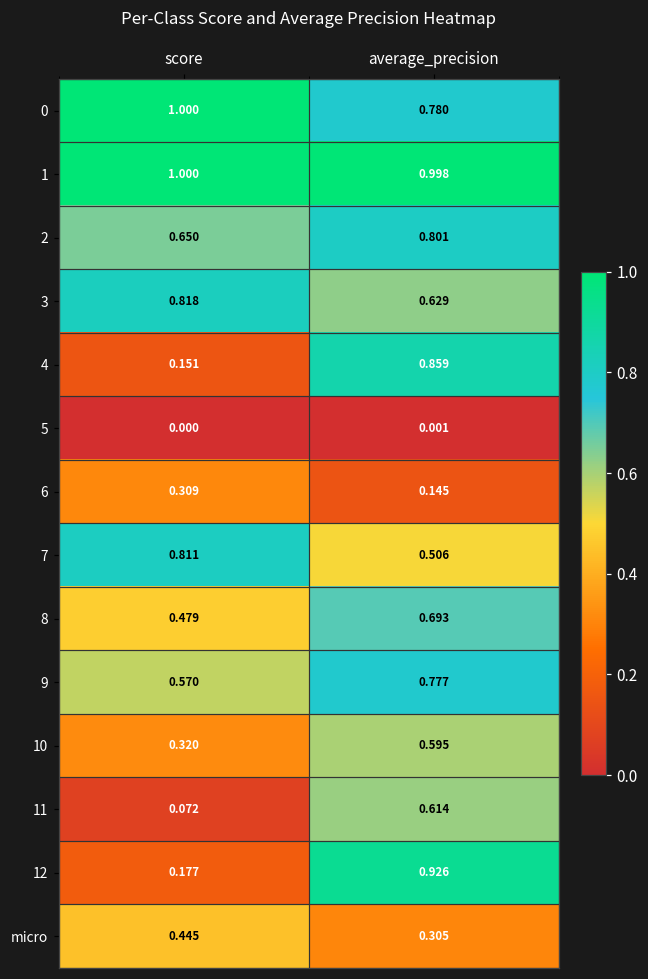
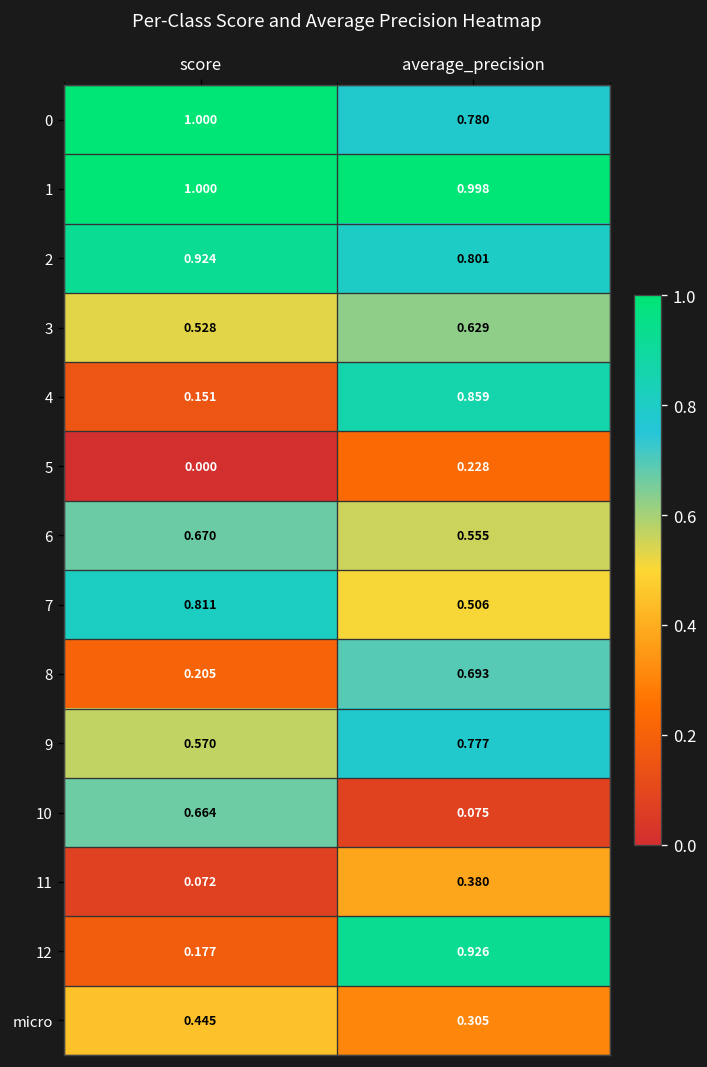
  {
    "0": {
      "score": 1.000,
      "average_precision": 0.780
    },
    "1": {
      "score": 1.000,
      "average_precision": 0.998
    },
    "2": {
-     "score": 0.650,
+     "score": 0.924,
      "average_precision": 0.801
    },
    "3": {
-     "score": 0.818,
+     "score": 0.528,
      "average_precision": 0.629
    },
    "4": {
      "score": 0.151,
      "average_precision": 0.859
    },
    "5": {
      "score": 0.000,
-     "average_precision": 0.001
+     "average_precision": 0.228
    },
    "6": {
-     "score": 0.309,
-     "average_precision": 0.145
+     "score": 0.670,
+     "average_precision": 0.555
    },
    "7": {
      "score": 0.811,
      "average_precision": 0.506
    },
    "8": {
-     "score": 0.479,
+     "score": 0.205,
      "average_precision": 0.693
    },
    "9": {
      "score": 0.570,
      "average_precision": 0.777
    },
    "10": {
-     "score": 0.320,
-     "average_precision": 0.595
+     "score": 0.664,
+     "average_precision": 0.075
    },
    "11": {
      "score": 0.072,
-     "average_precision": 0.614
+     "average_precision": 0.380
    },
    "12": {
      "score": 0.177,
      "average_precision": 0.926
    },
    "micro": {
      "score": 0.445,
      "average_precision": 0.305
    }
  }
